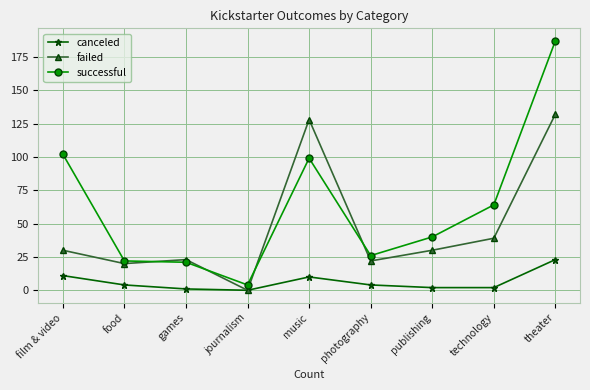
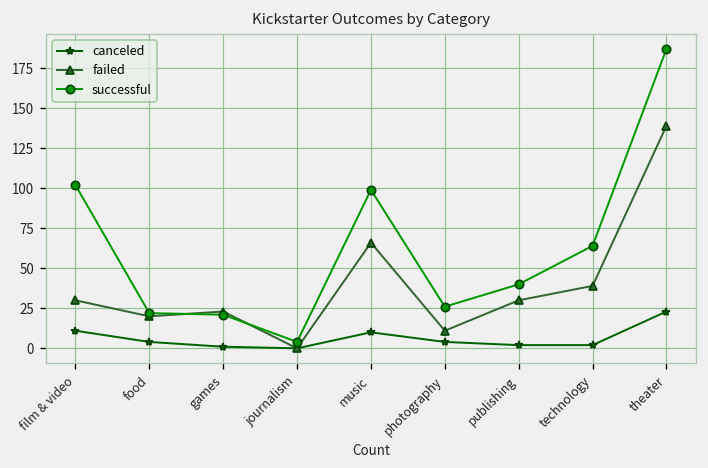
  {
    "failed": {
      "film & video": 30,
      "food": 20,
      "games": 23,
-     "music": 128,
-     "photography": 22,
+     "music": 66,
+     "photography": 11,
      "publishing": 30,
      "technology": 39,
-     "theater": 132
+     "theater": 139
    }
  }
